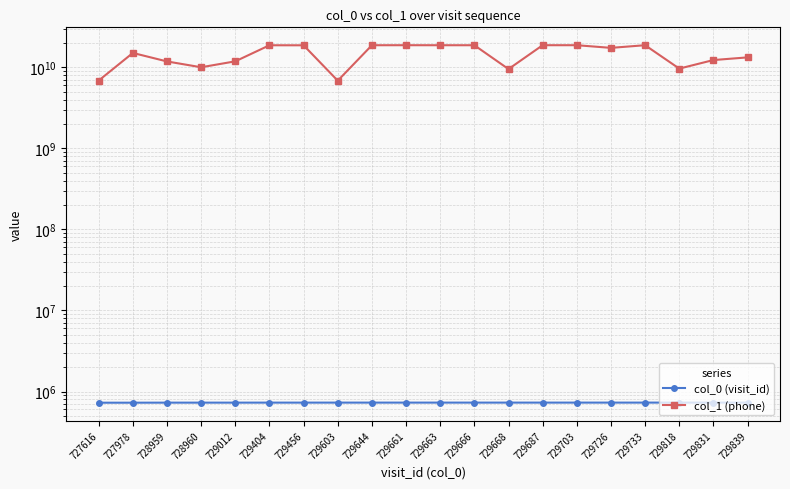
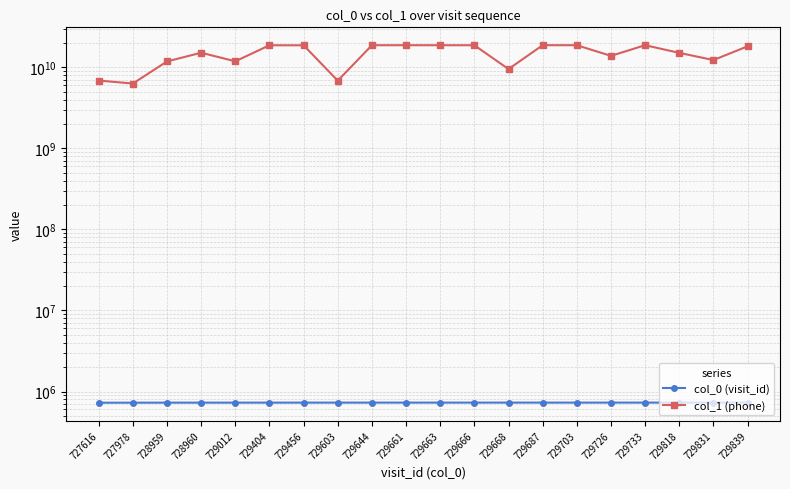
  {
    "col_0 (visit_id)": {
      "727616": 700000,
      "727978": 700000,
      "728959": 700000,
      "728960": 700000,
      "729012": 700000,
      "729404": 700000,
      "729456": 700000,
      "729603": 700000,
      "729644": 700000,
      "729661": 700000,
      "729663": 700000,
      "729666": 700000,
      "729668": 700000,
      "729687": 700000,
      "729703": 700000,
      "729726": 700000,
      "729733": 700000
    },
    "col_1 (phone)": {
      "727616": 7000000000,
-     "727978": 15000000000,
+     "727978": 6000000000,
      "728959": 12000000000,
-     "728960": 10000000000,
+     "728960": 15000000000,
      "729012": 12000000000,
      "729404": 19000000000,
      "729456": 19000000000,
      "729603": 7000000000,
      "729644": 19000000000,
      "729661": 19000000000,
      "729663": 19000000000,
      "729666": 19000000000,
      "729668": 10000000000,
      "729687": 19000000000,
      "729703": 19000000000,
-     "729726": 17000000000,
+     "729726": 14000000000,
      "729733": 19000000000,
-     "729818": 10000000000,
+     "729818": 15000000000,
      "729831": 12000000000,
-     "729839": 13000000000
+     "729839": 18000000000
    }
  }
